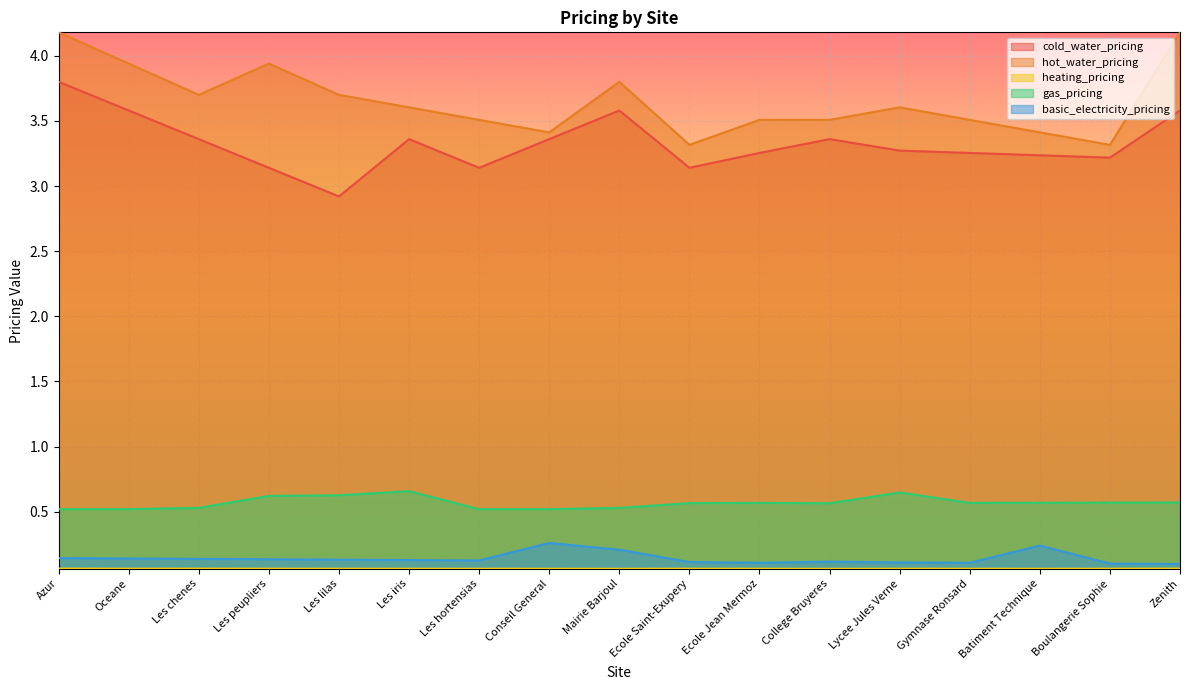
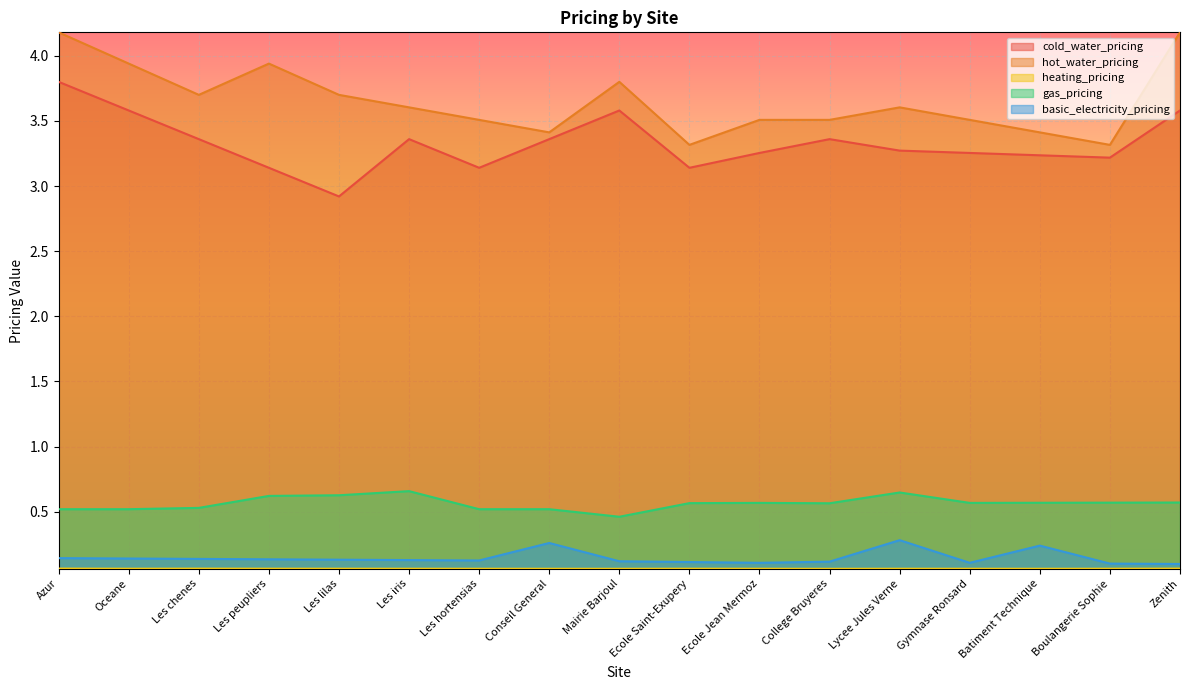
  {
    "gas_pricing": {
      "Azur": 0.52,
      "Oceane": 0.52,
      "Les chenes": 0.53,
      "Les peupliers": 0.62,
      "Les lilas": 0.63,
      "Les iris": 0.66,
      "Les hortensias": 0.52,
      "Conseil General": 0.52,
-     "Mairie Barjoul": 0.53,
+     "Mairie Barjoul": 0.46,
      "Ecole Saint-Exupery": 0.57,
      "Ecole Jean Mermoz": 0.57,
      "College Bruyeres": 0.56,
      "Lycee Jules Verne": 0.65,
      "Gymnase Ronsard": 0.57,
      "Batiment Technique": 0.57,
      "Boulangerie Sophie": 0.57,
      "Zenith": 0.57
    },
    "basic_electricity_pricing": {
      "Azur": 0.14,
      "Oceane": 0.14,
      "Les chenes": 0.14,
      "Les peupliers": 0.13,
      "Les lilas": 0.13,
      "Les iris": 0.13,
      "Les hortensias": 0.13,
      "Conseil General": 0.26,
-     "Mairie Barjoul": 0.21,
+     "Mairie Barjoul": 0.12,
      "Ecole Saint-Exupery": 0.11,
      "Ecole Jean Mermoz": 0.11,
      "College Bruyeres": 0.12,
-     "Lycee Jules Verne": 0.11,
+     "Lycee Jules Verne": 0.28,
      "Gymnase Ronsard": 0.11,
      "Batiment Technique": 0.24,
      "Boulangerie Sophie": 0.10,
      "Zenith": 0.10
    }
  }
